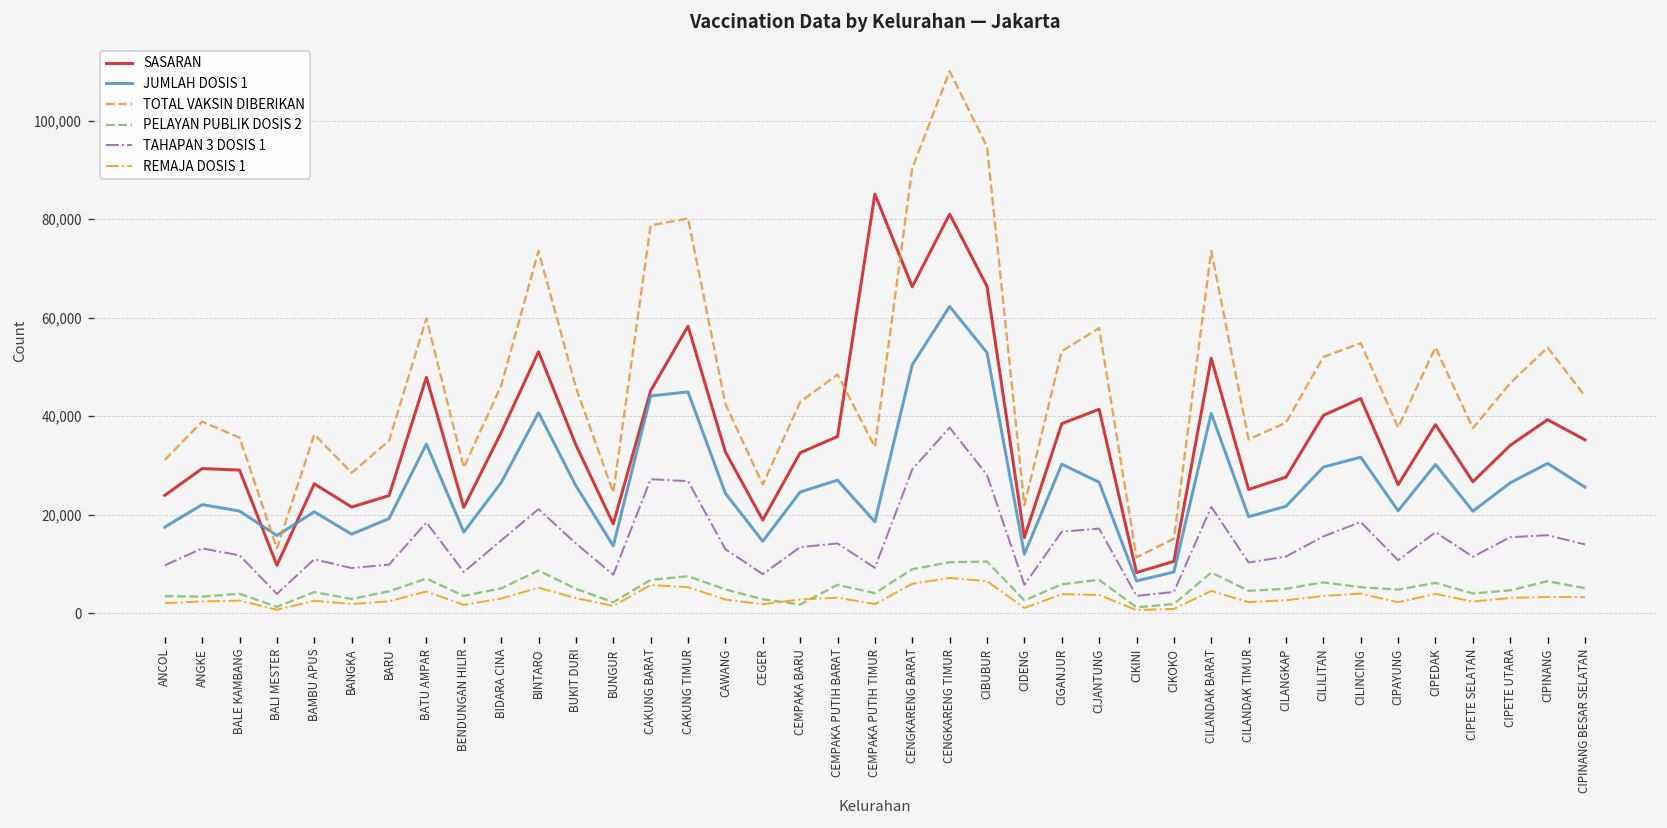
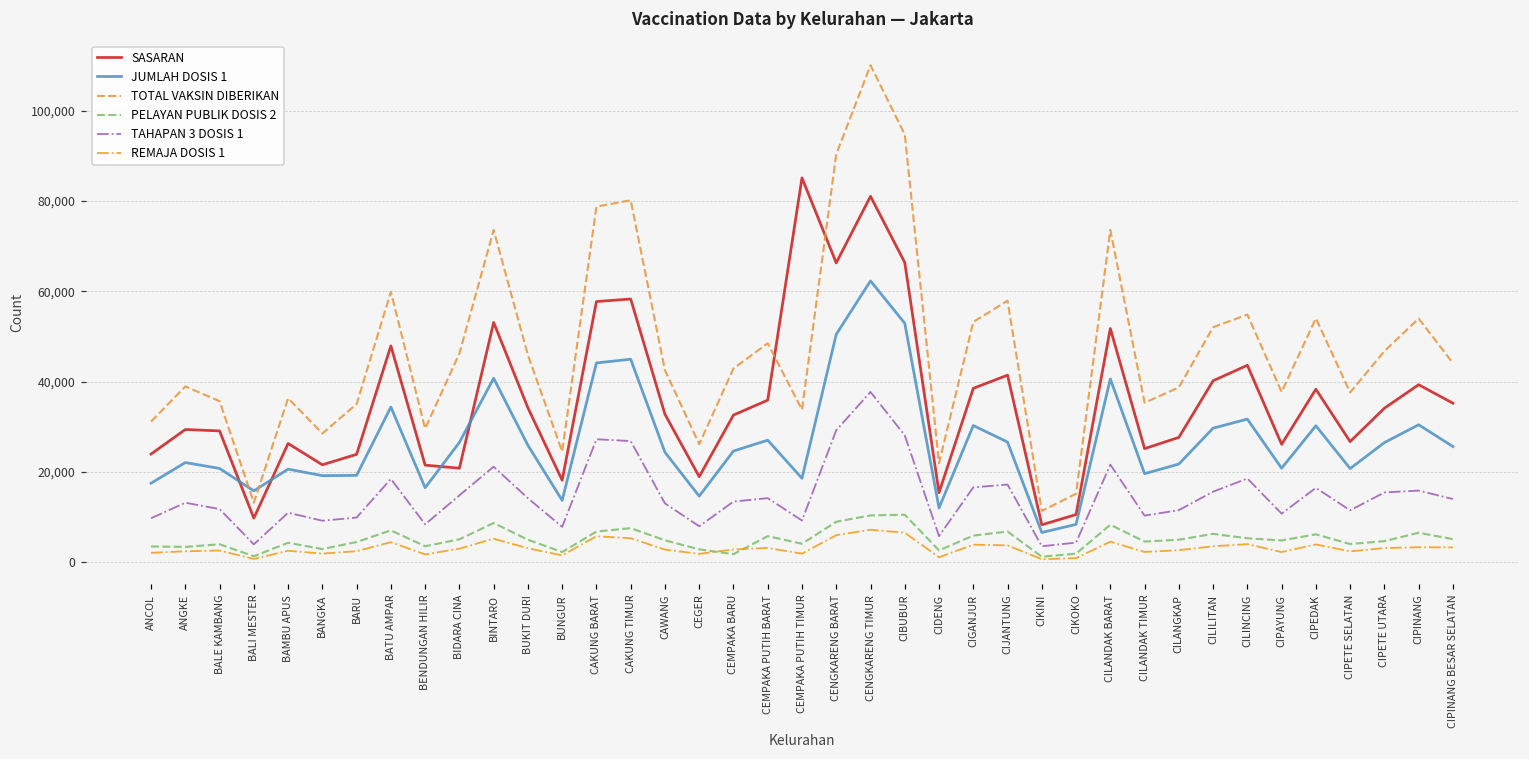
  {
    "SASARAN": {
      "ANCOL": "24,000",
      "ANGKE": "29,000",
      "BALE KAMBANG": "29,000",
      "BALI MESTER": "10,000",
      "BAMBU APUS": "26,000",
      "BANGKA": "22,000",
      "BARU": "24,000",
      "BATU AMPAR": "48,000",
      "BENDUNGAN HILIR": "21,000",
-     "BIDARA CINA": "37,000",
+     "BIDARA CINA": "21,000",
      "BINTARO": "53,000",
      "BUKIT DURI": "34,000",
      "BUNGUR": "18,000",
-     "CAKUNG BARAT": "45,000",
+     "CAKUNG BARAT": "58,000",
      "CAKUNG TIMUR": "58,000",
      "CAWANG": "33,000",
      "CEGER": "19,000",
      "CEMPAKA BARU": "33,000",
      "CEMPAKA PUTIH BARAT": "36,000",
      "CEMPAKA PUTIH TIMUR": "85,000",
      "CENGKARENG BARAT": "66,000",
      "CENGKARENG TIMUR": "81,000",
      "CIBUBUR": "66,000",
      "CIDENG": "15,000",
      "CIGANJUR": "38,000",
      "CIJANTUNG": "41,000",
      "CIKINI": "8,000",
      "CIKOKO": "11,000",
      "CILANDAK BARAT": "52,000",
      "CILANDAK TIMUR": "25,000",
      "CILANGKAP": "28,000",
      "CILILITAN": "40,000",
      "CILINCING": "44,000",
      "CIPAYUNG": "26,000",
      "CIPEDAK": "38,000",
      "CIPETE SELATAN": "27,000",
      "CIPETE UTARA": "34,000",
      "CIPINANG": "39,000",
      "CIPINANG BESAR SELATAN": "35,000"
    },
    "JUMLAH DOSIS 1": {
      "ANCOL": "17,000",
      "ANGKE": "22,000",
      "BALE KAMBANG": "21,000",
      "BALI MESTER": "16,000",
      "BAMBU APUS": "21,000",
-     "BANGKA": "16,000",
+     "BANGKA": "19,000",
      "BARU": "19,000",
      "BATU AMPAR": "34,000",
      "BENDUNGAN HILIR": "16,000",
      "BIDARA CINA": "27,000",
      "BINTARO": "41,000",
      "BUKIT DURI": "26,000",
      "BUNGUR": "14,000",
      "CAKUNG BARAT": "44,000",
      "CAKUNG TIMUR": "45,000",
      "CAWANG": "24,000",
      "CEGER": "15,000",
      "CEMPAKA BARU": "25,000",
      "CEMPAKA PUTIH BARAT": "27,000",
      "CEMPAKA PUTIH TIMUR": "19,000",
      "CENGKARENG BARAT": "50,000",
      "CENGKARENG TIMUR": "62,000",
      "CIBUBUR": "53,000",
      "CIDENG": "12,000",
      "CIGANJUR": "30,000",
      "CIJANTUNG": "27,000",
      "CIKINI": "7,000",
      "CIKOKO": "8,000",
      "CILANDAK BARAT": "41,000",
      "CILANDAK TIMUR": "20,000",
      "CILANGKAP": "22,000",
      "CILILITAN": "30,000",
      "CILINCING": "32,000",
      "CIPAYUNG": "21,000",
      "CIPEDAK": "30,000",
      "CIPETE SELATAN": "21,000",
      "CIPETE UTARA": "26,000",
      "CIPINANG": "30,000",
      "CIPINANG BESAR SELATAN": "26,000"
    },
    "PELAYAN PUBLIK DOSIS 2": {
      "ANCOL": "3,000",
      "ANGKE": "3,000",
      "BALE KAMBANG": "4,000",
      "BAMBU APUS": "4,000",
      "BANGKA": "3,000",
      "BARU": "4,000",
      "BATU AMPAR": "7,000",
      "BENDUNGAN HILIR": "4,000",
      "BIDARA CINA": "5,000",
      "BINTARO": "9,000",
      "BUKIT DURI": "5,000",
      "BUNGUR": "2,000",
      "CAKUNG BARAT": "7,000",
      "CAKUNG TIMUR": "8,000",
      "CAWANG": "5,000",
      "CEGER": "3,000",
      "CEMPAKA BARU": "2,000",
      "CEMPAKA PUTIH BARAT": "6,000",
      "CEMPAKA PUTIH TIMUR": "4,000",
      "CENGKARENG BARAT": "9,000",
      "CENGKARENG TIMUR": "10,000",
      "CIBUBUR": "11,000",
      "CIDENG": "3,000",
      "CIGANJUR": "6,000",
      "CIJANTUNG": "7,000",
      "CIKOKO": "2,000",
      "CILANDAK BARAT": "8,000",
      "CILANDAK TIMUR": "5,000",
      "CILANGKAP": "5,000",
      "CILILITAN": "6,000",
      "CILINCING": "5,000",
      "CIPAYUNG": "5,000",
      "CIPEDAK": "6,000",
      "CIPETE SELATAN": "4,000",
      "CIPETE UTARA": "5,000",
      "CIPINANG": "7,000",
      "CIPINANG BESAR SELATAN": "5,000"
    },
    "TAHAPAN 3 DOSIS 1": {
      "ANCOL": "10,000",
      "ANGKE": "13,000",
      "BALE KAMBANG": "12,000",
      "BALI MESTER": "4,000",
      "BAMBU APUS": "11,000",
      "BANGKA": "9,000",
      "BARU": "10,000",
      "BATU AMPAR": "18,000",
      "BENDUNGAN HILIR": "8,000",
      "BIDARA CINA": "15,000",
      "BINTARO": "21,000",
      "BUKIT DURI": "14,000",
      "BUNGUR": "8,000",
      "CAKUNG BARAT": "27,000",
      "CAKUNG TIMUR": "27,000",
      "CAWANG": "13,000",
      "CEGER": "8,000",
      "CEMPAKA BARU": "13,000",
      "CEMPAKA PUTIH BARAT": "14,000",
      "CEMPAKA PUTIH TIMUR": "9,000",
      "CENGKARENG BARAT": "29,000",
      "CENGKARENG TIMUR": "38,000",
      "CIBUBUR": "28,000",
      "CIDENG": "6,000",
      "CIGANJUR": "17,000",
      "CIJANTUNG": "17,000",
      "CIKINI": "4,000",
      "CIKOKO": "4,000",
      "CILANDAK BARAT": "22,000",
      "CILANDAK TIMUR": "10,000",
      "CILANGKAP": "12,000",
      "CILILITAN": "16,000",
      "CILINCING": "19,000",
      "CIPAYUNG": "11,000",
      "CIPEDAK": "16,000",
      "CIPETE SELATAN": "11,000",
      "CIPETE UTARA": "15,000",
      "CIPINANG": "16,000",
      "CIPINANG BESAR SELATAN": "14,000"
    }
  }
